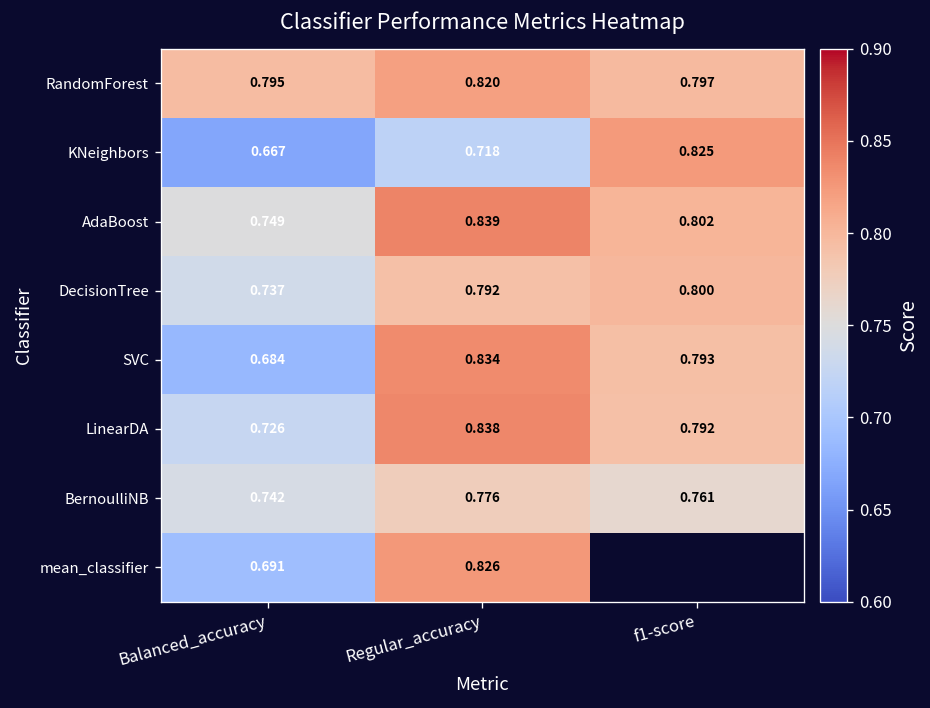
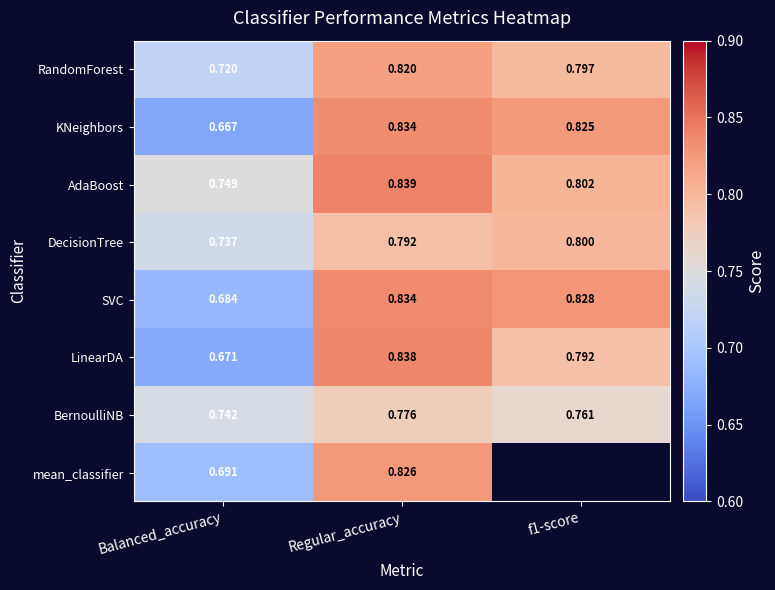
  {
    "RandomForest": {
-     "Balanced_accuracy": 0.795,
+     "Balanced_accuracy": 0.720,
      "Regular_accuracy": 0.820,
      "f1-score": 0.797
    },
    "KNeighbors": {
      "Balanced_accuracy": 0.667,
-     "Regular_accuracy": 0.718,
+     "Regular_accuracy": 0.834,
      "f1-score": 0.825
    },
    "AdaBoost": {
      "Regular_accuracy": 0.839,
      "f1-score": 0.802
    },
    "DecisionTree": {
      "Regular_accuracy": 0.792,
      "f1-score": 0.800
    },
    "SVC": {
      "Balanced_accuracy": 0.684,
      "Regular_accuracy": 0.834,
-     "f1-score": 0.793
+     "f1-score": 0.828
    },
    "LinearDA": {
-     "Balanced_accuracy": 0.726,
+     "Balanced_accuracy": 0.671,
      "Regular_accuracy": 0.838,
      "f1-score": 0.792
    },
    "BernoulliNB": {
      "Regular_accuracy": 0.776,
      "f1-score": 0.761
    },
    "mean_classifier": {
      "Balanced_accuracy": 0.691,
      "Regular_accuracy": 0.826
    }
  }
